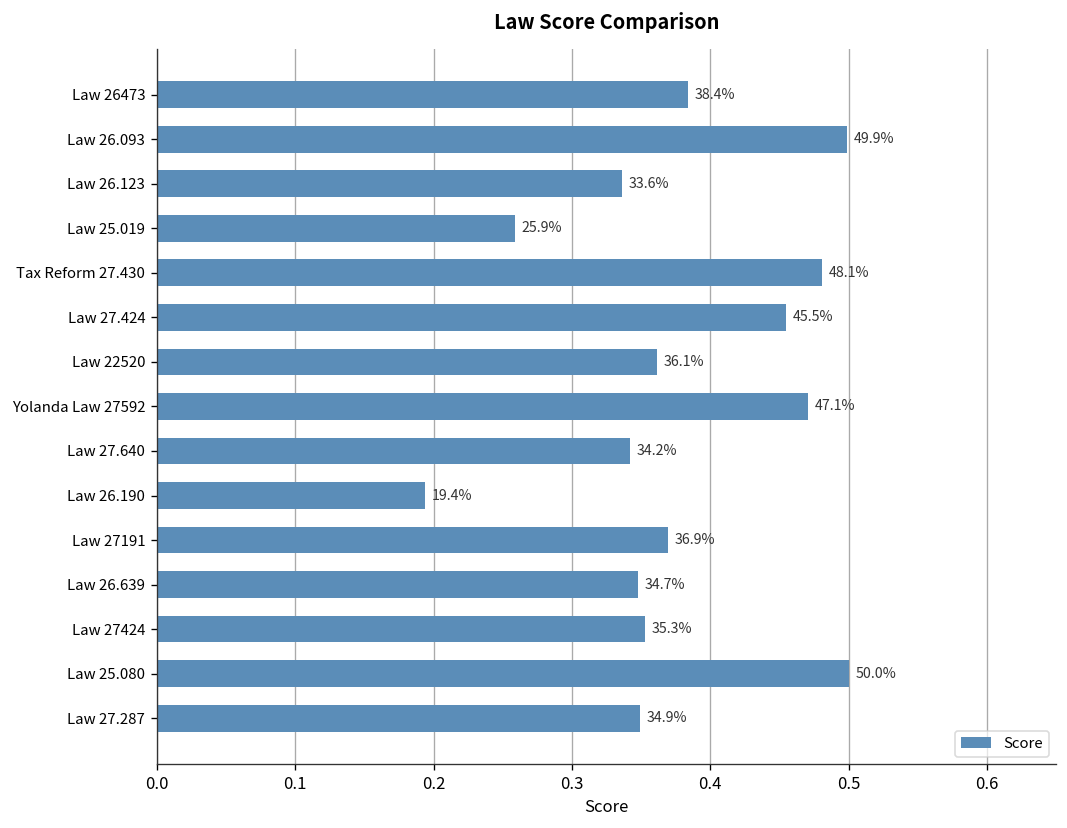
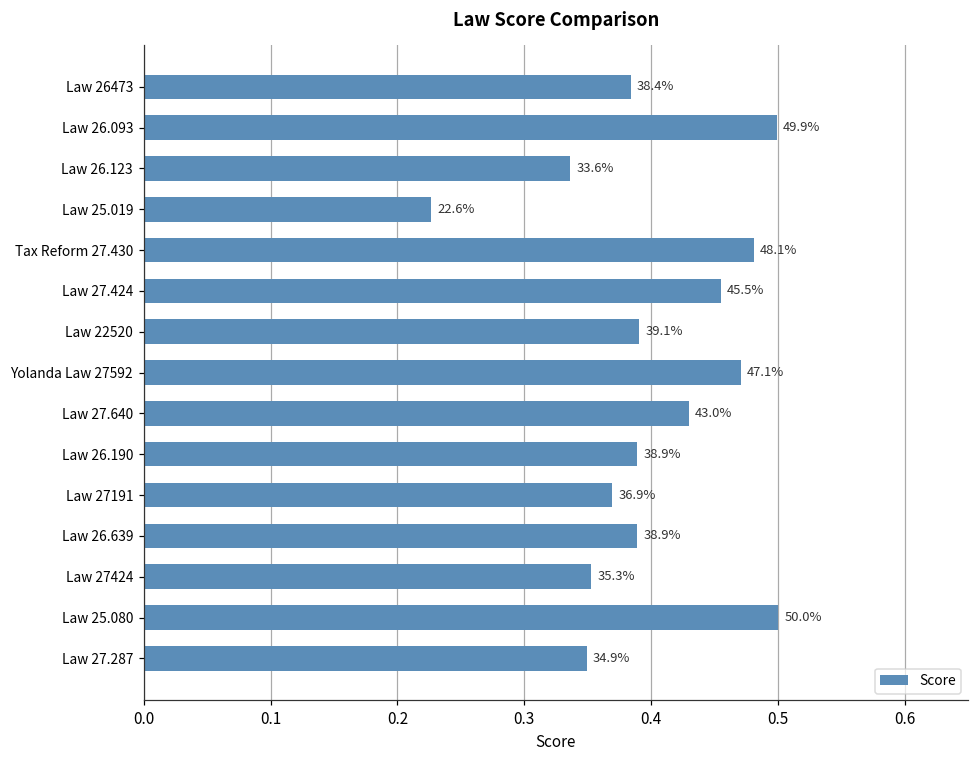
  {
    "Law 26473": "38.4%",
    "Law 26.093": "49.9%",
    "Law 26.123": "33.6%",
-   "Law 25.019": "25.9%",
+   "Law 25.019": "22.6%",
    "Tax Reform 27.430": "48.1%",
    "Law 27.424": "45.5%",
-   "Law 22520": "36.1%",
+   "Law 22520": "39.1%",
    "Yolanda Law 27592": "47.1%",
-   "Law 27.640": "34.2%",
-   "Law 26.190": "19.4%",
+   "Law 27.640": "43.0%",
+   "Law 26.190": "38.9%",
    "Law 27191": "36.9%",
-   "Law 26.639": "34.7%",
+   "Law 26.639": "38.9%",
    "Law 27424": "35.3%",
    "Law 25.080": "50.0%",
    "Law 27.287": "34.9%"
  }
